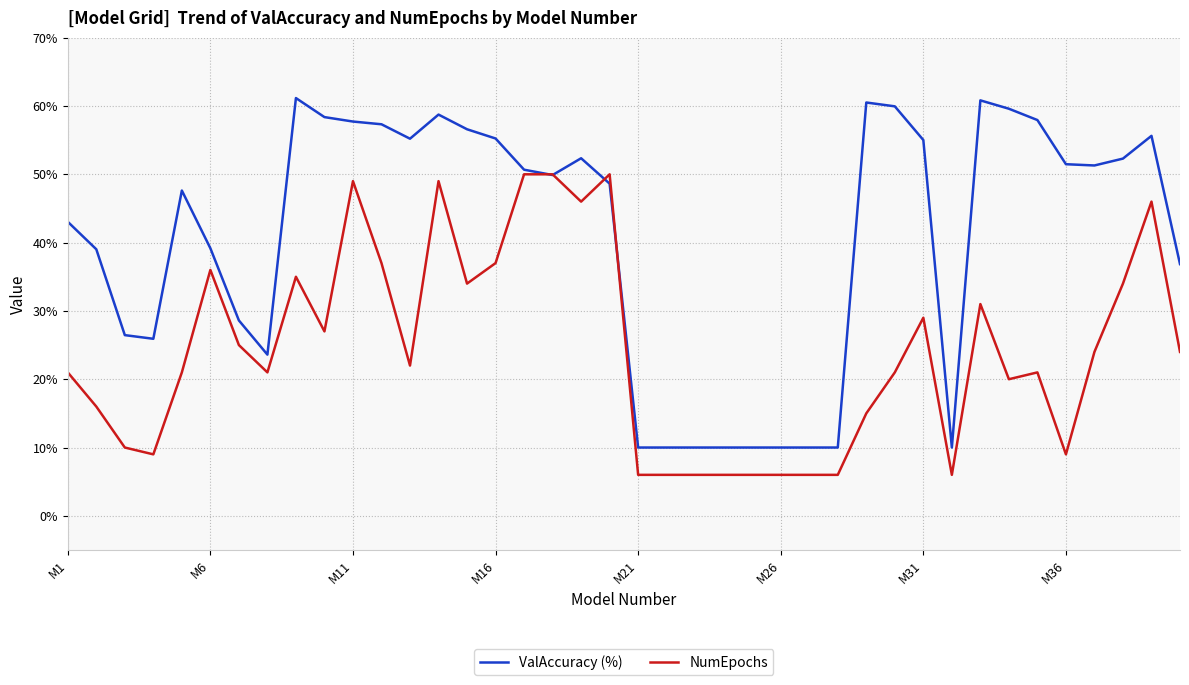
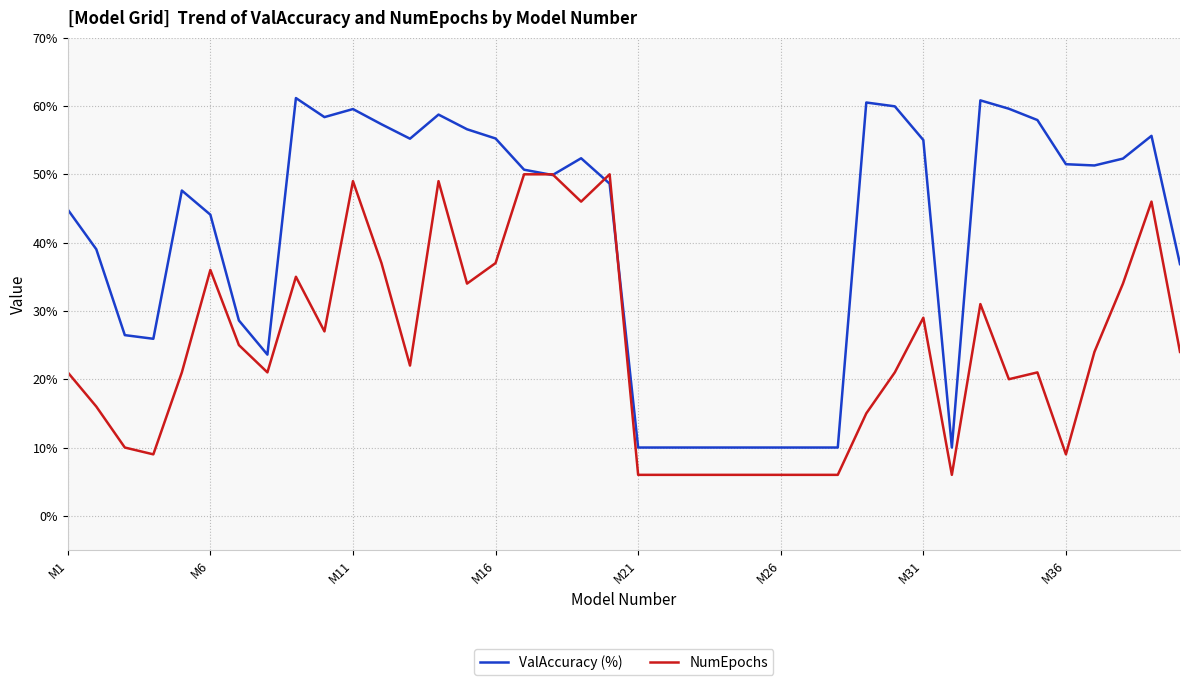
  {
    "ValAccuracy (%)": {
-     "M1": "43%",
-     "M6": "39%",
-     "M11": "58%",
+     "M1": "45%",
+     "M6": "44%",
+     "M11": "60%",
      "M16": "55%",
      "M21": "10%",
      "M26": "10%",
      "M31": "55%",
      "M36": "51%"
    },
    "NumEpochs": {
      "M1": "21%",
      "M6": "36%",
      "M11": "49%",
      "M16": "37%",
      "M21": "6%",
      "M26": "6%",
      "M31": "29%",
      "M36": "9%"
    }
  }
